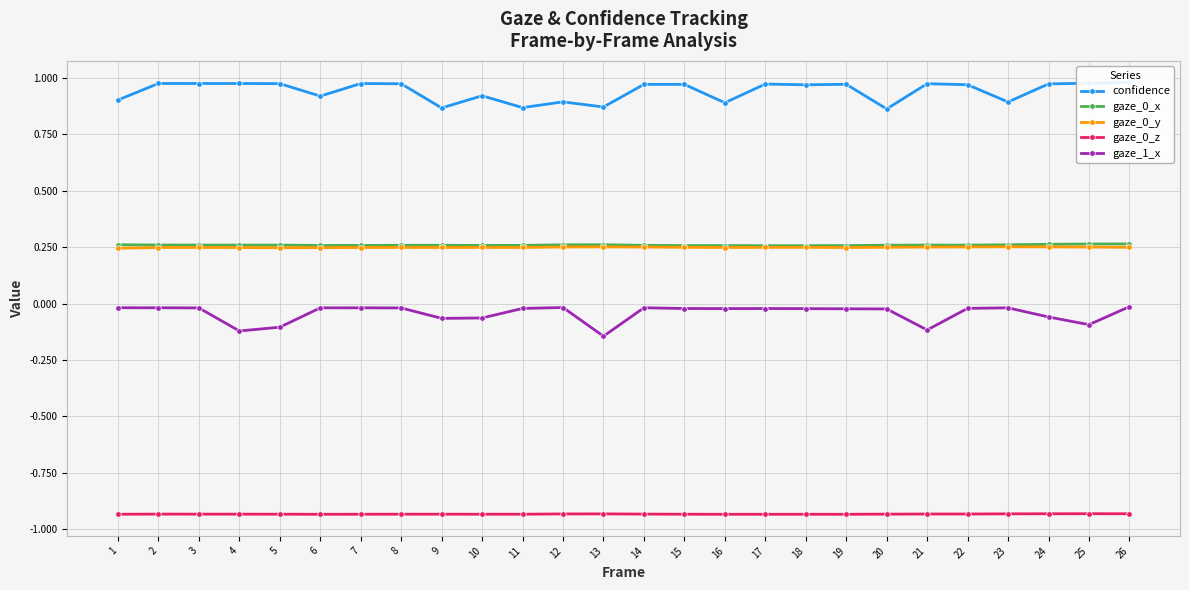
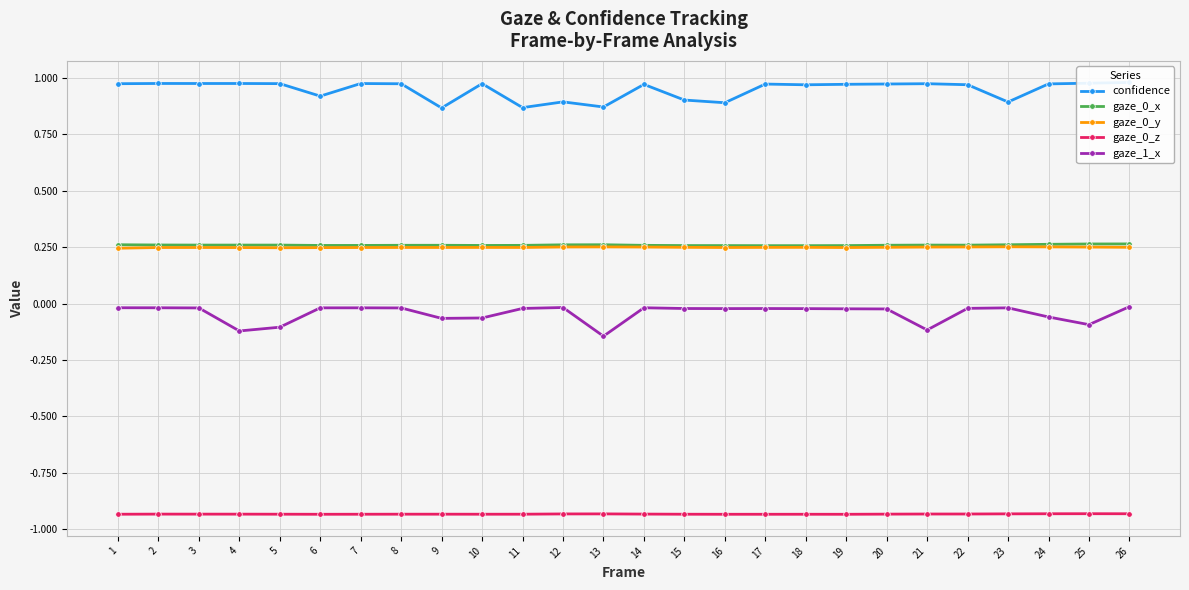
  {
    "confidence": {
-     "1": 0.90,
+     "1": 0.97,
      "2": 0.98,
      "3": 0.98,
      "4": 0.98,
      "5": 0.98,
      "6": 0.92,
      "7": 0.98,
      "8": 0.97,
      "9": 0.87,
-     "10": 0.92,
+     "10": 0.98,
      "11": 0.87,
      "12": 0.89,
      "13": 0.87,
      "14": 0.97,
-     "15": 0.97,
+     "15": 0.90,
      "16": 0.89,
      "17": 0.97,
      "18": 0.97,
      "19": 0.97,
-     "20": 0.86,
+     "20": 0.97,
      "21": 0.98,
      "22": 0.97,
      "23": 0.89,
      "24": 0.97
    },
    "gaze_0_x": {
      "1": 0.26,
      "5": 0.26,
      "24": 0.26,
      "25": 0.26,
      "26": 0.26
    },
    "gaze_0_y": {
      "1": 0.25,
      "5": 0.25,
      "24": 0.25,
      "25": 0.25,
      "26": 0.25
    },
    "gaze_0_z": {
      "1": -0.93,
      "2": -0.93,
      "3": -0.93,
      "4": -0.93,
      "5": -0.93,
      "6": -0.93,
      "7": -0.93,
      "8": -0.93,
      "9": -0.93,
      "10": -0.93,
      "11": -0.93,
      "12": -0.93,
      "13": -0.93,
      "14": -0.93,
      "15": -0.93,
      "16": -0.93,
      "17": -0.93,
      "18": -0.93,
      "19": -0.93,
      "20": -0.93,
      "21": -0.93,
      "22": -0.93,
      "23": -0.93,
      "24": -0.93,
      "25": -0.93,
      "26": -0.93
    },
    "gaze_1_x": {
      "1": -0.02,
      "2": -0.02,
      "3": -0.02,
      "4": -0.12,
      "5": -0.10,
      "6": -0.02,
      "7": -0.02,
      "8": -0.02,
      "9": -0.07,
      "10": -0.06,
      "11": -0.02,
      "12": -0.02,
      "13": -0.14,
      "14": -0.02,
      "15": -0.02,
      "16": -0.02,
      "17": -0.02,
      "18": -0.02,
      "19": -0.02,
      "20": -0.02,
      "21": -0.12,
      "22": -0.02,
      "23": -0.02,
      "24": -0.06,
      "25": -0.09,
      "26": -0.01
    }
  }
